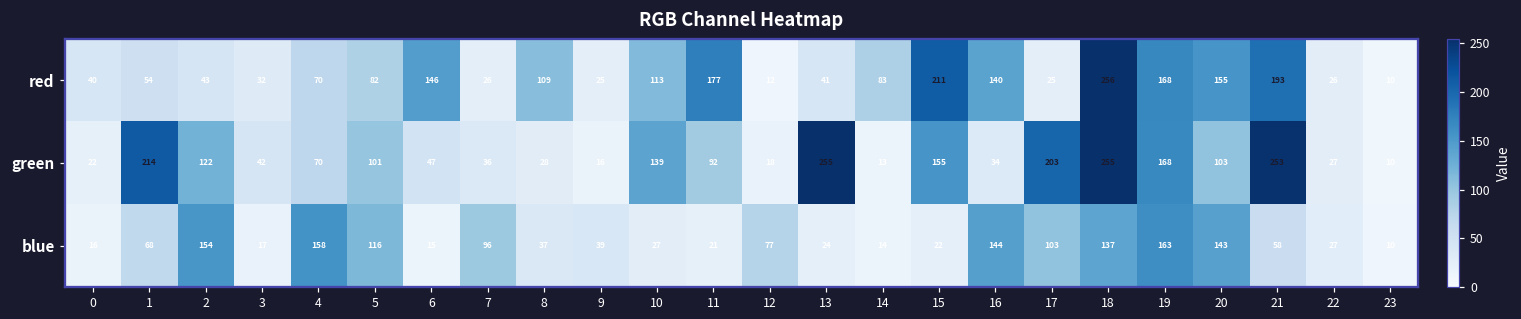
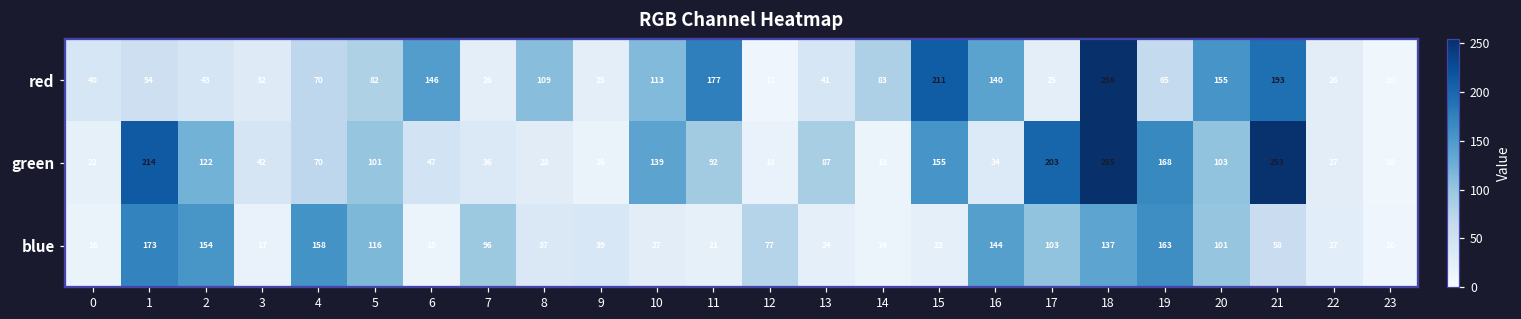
  {
    "red": {
      "1": 54,
      "4": 70,
      "5": 82,
      "6": 146,
      "8": 109,
      "10": 113,
      "11": 177,
      "14": 83,
      "15": 211,
      "16": 140,
      "18": 256,
-     "19": 168,
+     "19": 65,
      "20": 155,
      "21": 193
    },
    "green": {
      "1": 214,
      "2": 122,
      "4": 70,
      "5": 101,
      "10": 139,
      "11": 92,
-     "13": 255,
+     "13": 87,
      "15": 155,
      "17": 203,
      "18": 255,
      "19": 168,
      "20": 103,
      "21": 253
    },
    "blue": {
-     "1": 68,
+     "1": 173,
      "2": 154,
      "4": 158,
      "5": 116,
      "7": 96,
      "12": 77,
      "16": 144,
      "17": 103,
      "18": 137,
      "19": 163,
-     "20": 143,
+     "20": 101,
      "21": 58
    }
  }
